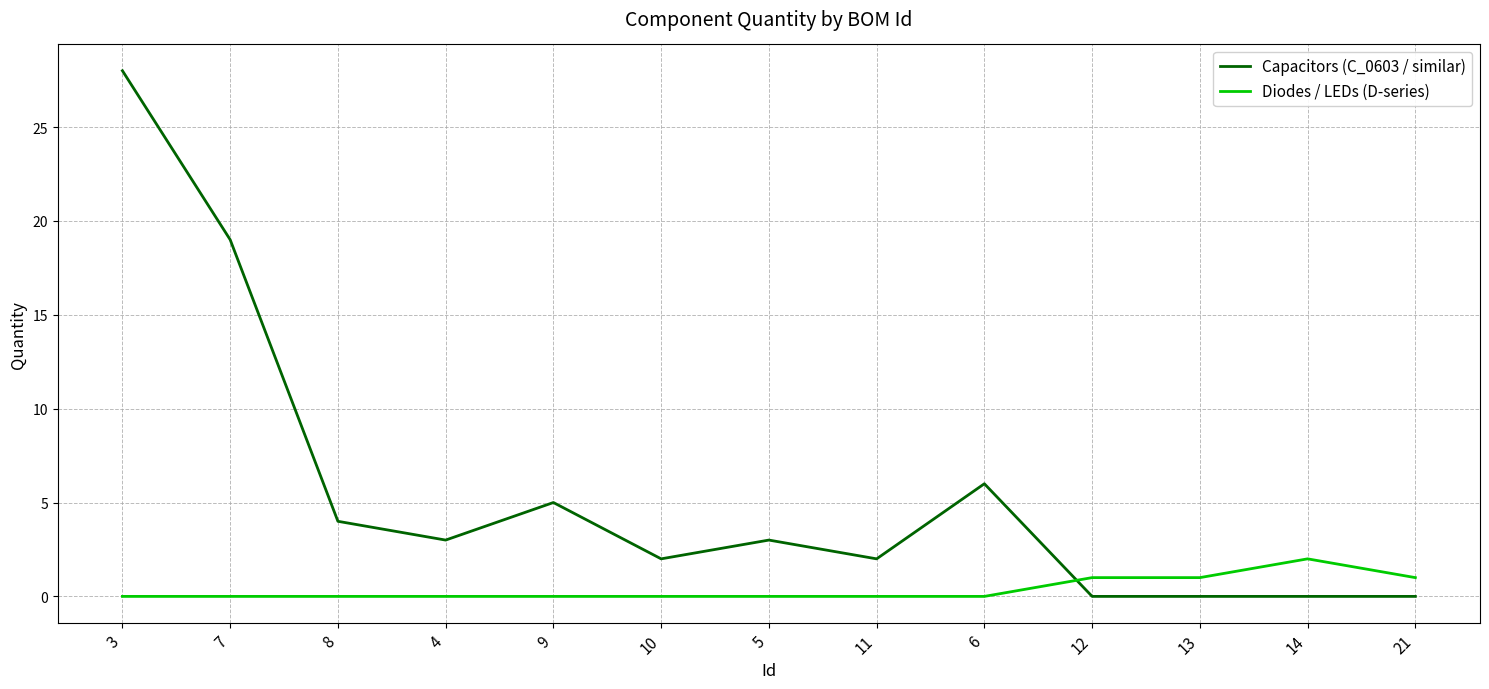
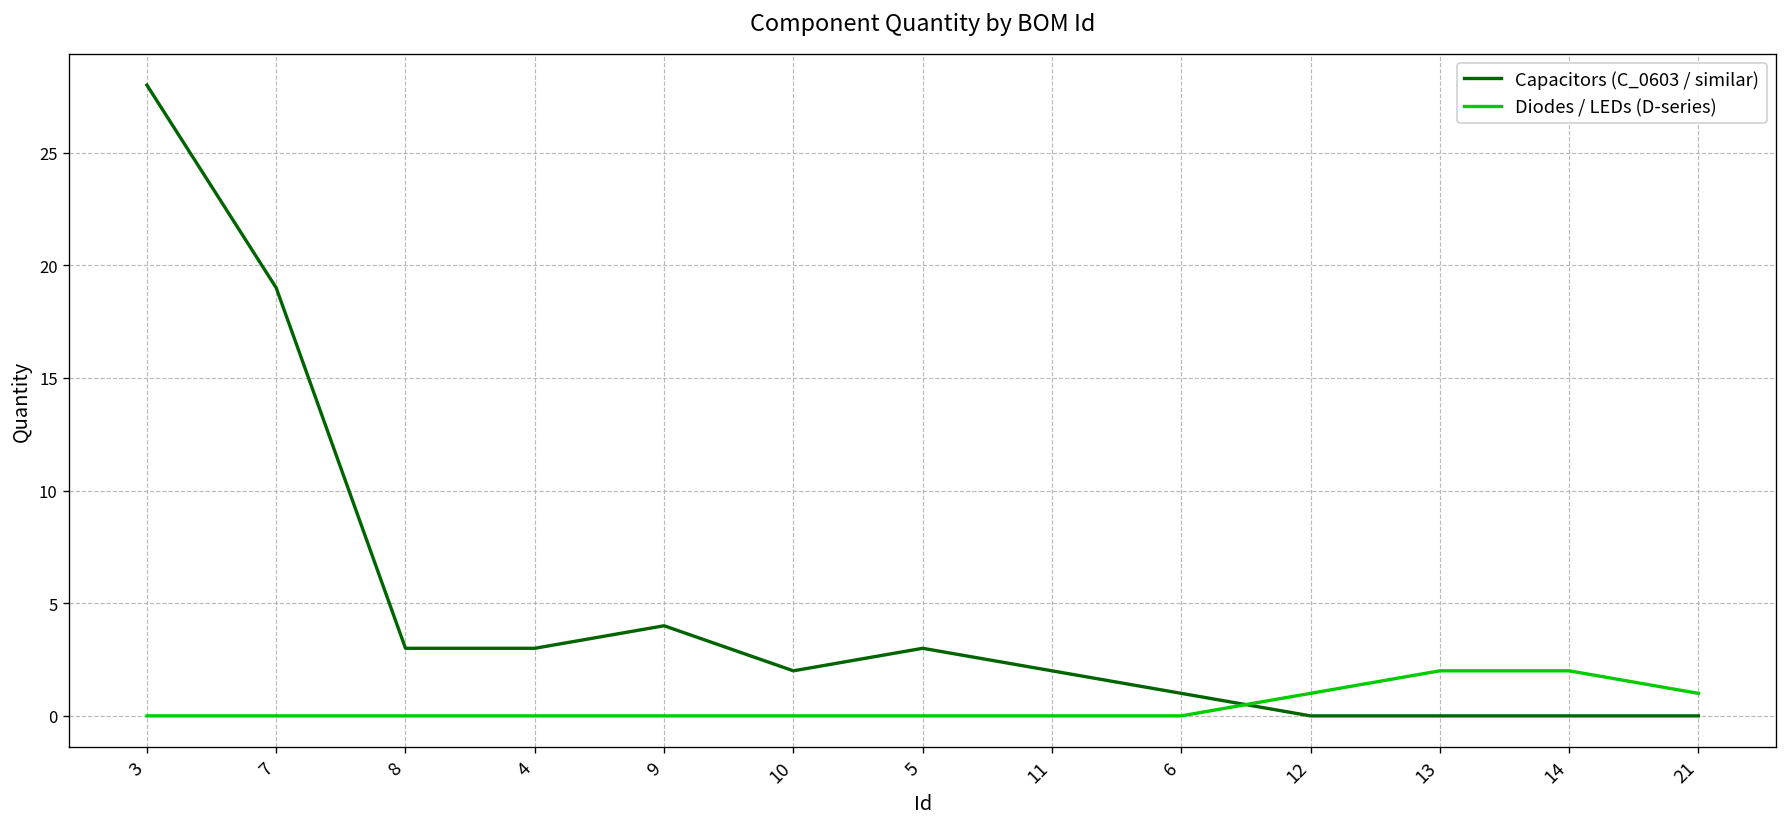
  {
    "Capacitors (C_0603 / similar)": {
      "3": 28,
      "7": 19,
-     "8": 4,
+     "8": 3,
      "4": 3,
-     "9": 5,
+     "9": 4,
      "10": 2,
      "5": 3,
      "11": 2,
-     "6": 6,
+     "6": 1,
      "12": 0,
      "13": 0,
      "14": 0,
      "21": 0
    },
    "Diodes / LEDs (D-series)": {
      "3": 0,
      "7": 0,
      "8": 0,
      "4": 0,
      "9": 0,
      "10": 0,
      "5": 0,
      "11": 0,
      "6": 0,
      "12": 1,
-     "13": 1,
+     "13": 2,
      "14": 2,
      "21": 1
    }
  }
